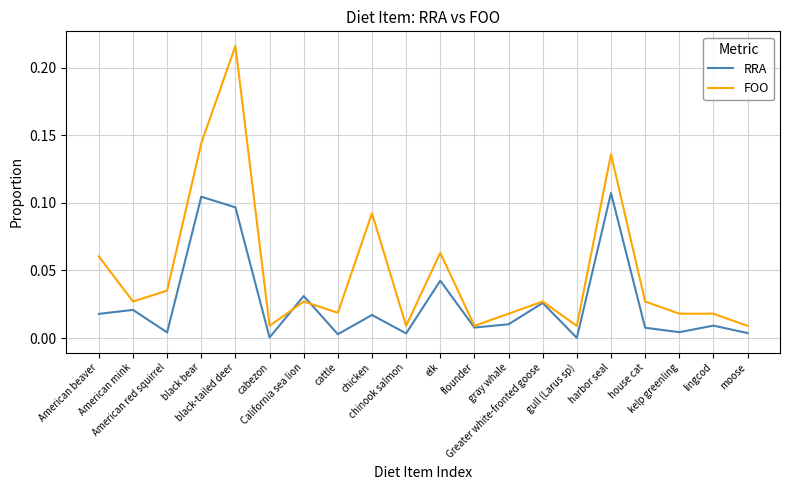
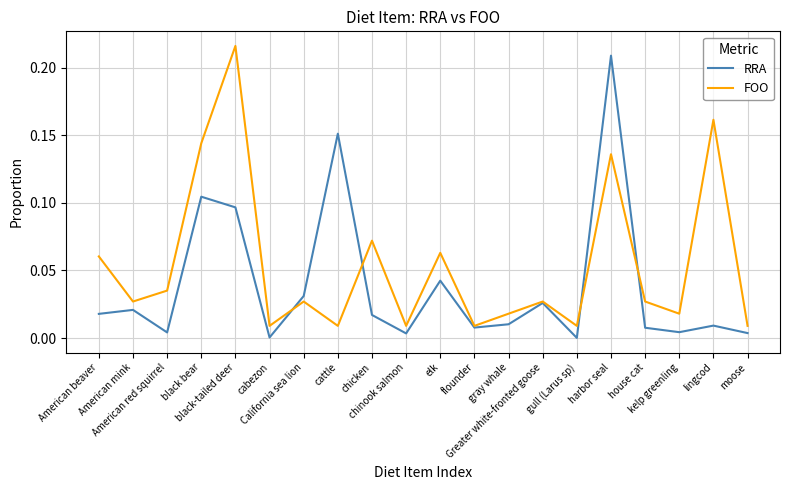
  {
    "RRA": {
      "American beaver": 0.018,
      "American mink": 0.021,
      "American red squirrel": 0.004,
      "black bear": 0.105,
      "black-tailed deer": 0.097,
      "cabezon": 0.000,
      "California sea lion": 0.031,
-     "cattle": 0.003,
+     "cattle": 0.151,
      "chicken": 0.017,
      "chinook salmon": 0.003,
      "elk": 0.042,
      "gray whale": 0.010,
      "gull (Larus sp)": 0.000,
-     "harbor seal": 0.107,
+     "harbor seal": 0.209,
      "house cat": 0.008,
      "kelp greenling": 0.004,
      "lingcod": 0.009,
      "moose": 0.004
    },
    "FOO": {
      "American beaver": 0.060,
      "American mink": 0.027,
      "American red squirrel": 0.035,
      "black bear": 0.144,
      "black-tailed deer": 0.216,
      "cabezon": 0.009,
      "California sea lion": 0.027,
-     "cattle": 0.019,
-     "chicken": 0.092,
+     "cattle": 0.009,
+     "chicken": 0.072,
      "chinook salmon": 0.009,
      "elk": 0.063,
      "gray whale": 0.018,
      "gull (Larus sp)": 0.009,
      "harbor seal": 0.136,
      "house cat": 0.027,
      "kelp greenling": 0.018,
-     "lingcod": 0.018,
+     "lingcod": 0.162,
      "moose": 0.009
    }
  }
